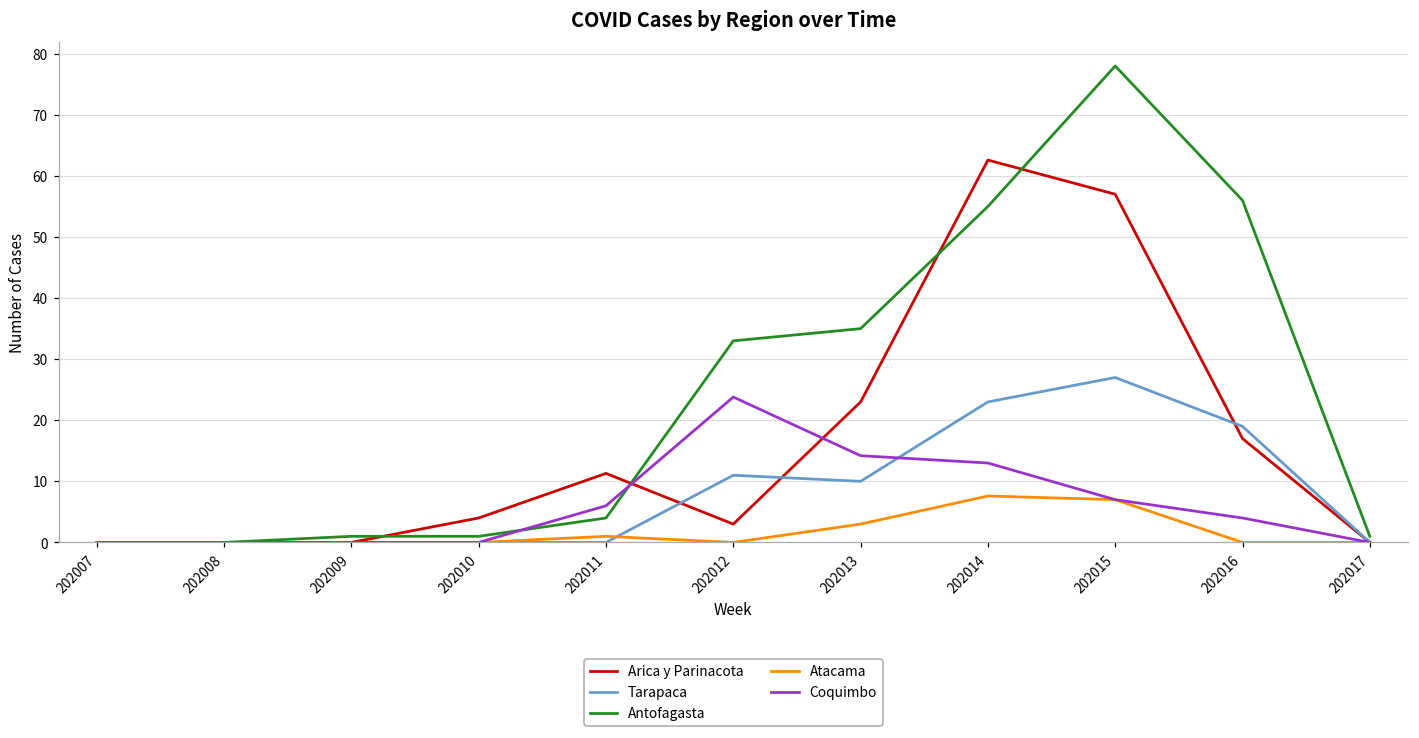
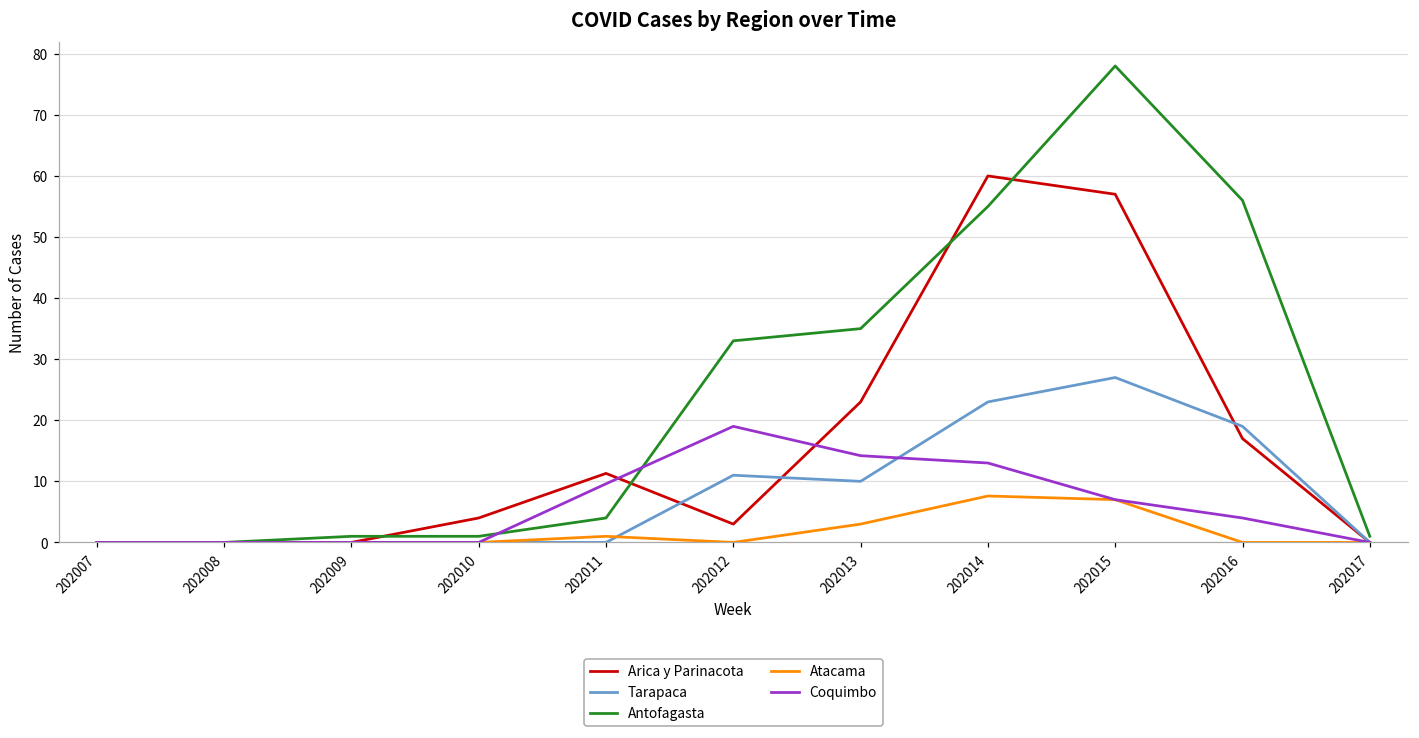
  {
    "Arica y Parinacota": {
      "202010": 4,
      "202011": 11,
      "202012": 3,
      "202013": 23,
-     "202014": 63,
+     "202014": 60,
      "202015": 57,
      "202016": 17
    },
    "Tarapaca": {
      "202011": 0,
      "202012": 11,
      "202013": 10,
      "202014": 23,
      "202015": 27,
      "202016": 19
    },
    "Antofagasta": {
      "202009": 1,
      "202010": 1,
      "202011": 4,
      "202012": 33,
      "202013": 35,
      "202014": 55,
      "202015": 78,
      "202016": 56,
      "202017": 1
    },
    "Atacama": {
      "202011": 1,
      "202012": 0,
      "202013": 3,
      "202014": 8,
      "202016": 0
    },
    "Coquimbo": {
-     "202011": 6,
-     "202012": 24,
+     "202011": 10,
+     "202012": 19,
      "202013": 14,
      "202014": 13,
      "202016": 4
    }
  }
